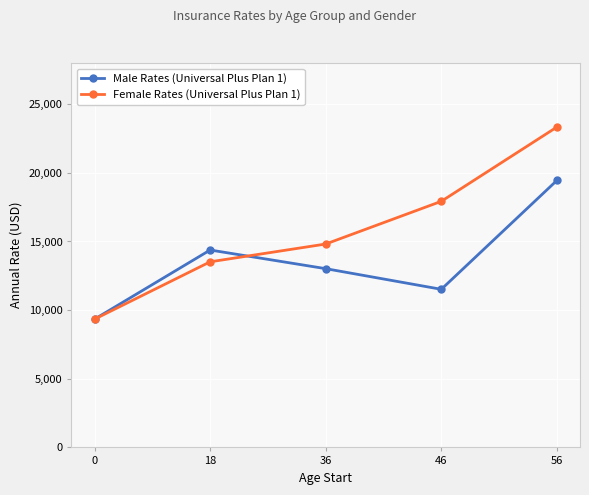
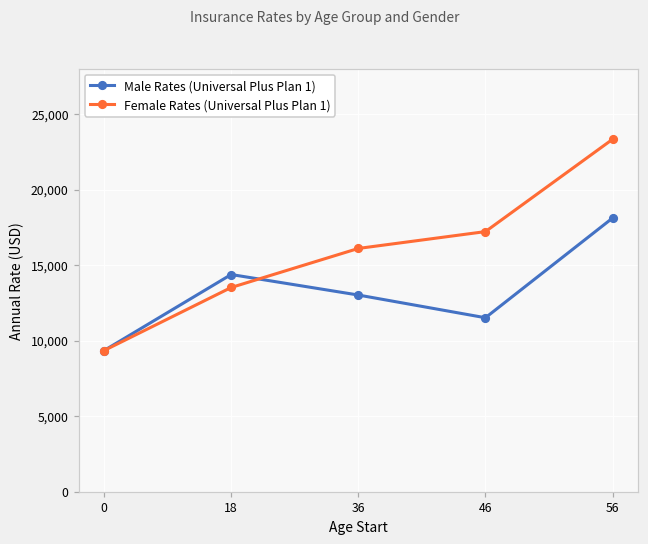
  {
    "Male Rates (Universal Plus Plan 1)": {
      "18": "14,400",
      "36": "13,000",
      "46": "11,500",
-     "56": "19,400"
+     "56": "18,100"
    },
    "Female Rates (Universal Plus Plan 1)": {
      "18": "13,500",
-     "36": "14,800",
-     "46": "17,900",
+     "36": "16,100",
+     "46": "17,200",
      "56": "23,300"
    }
  }
